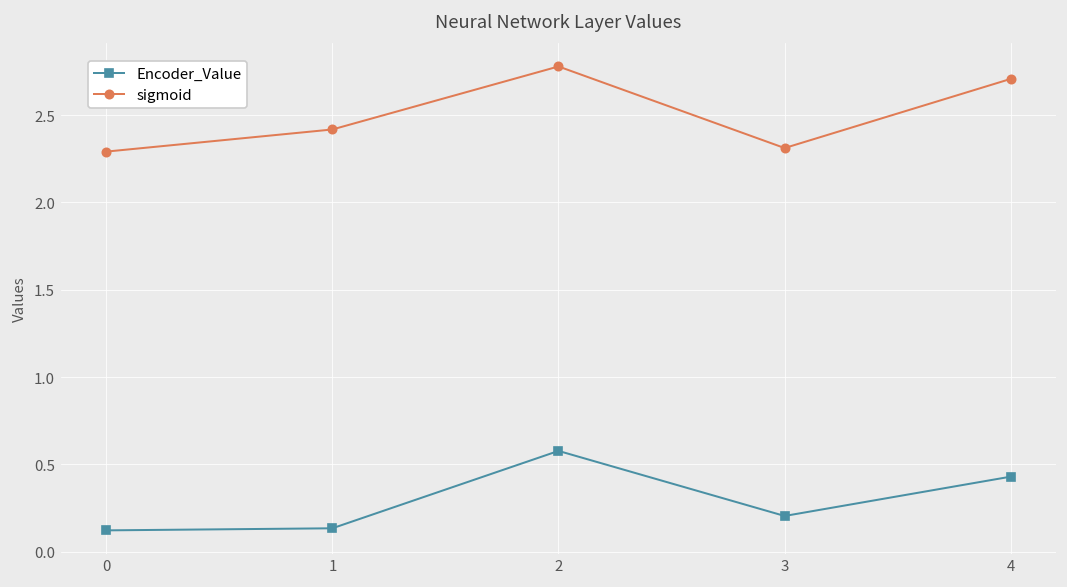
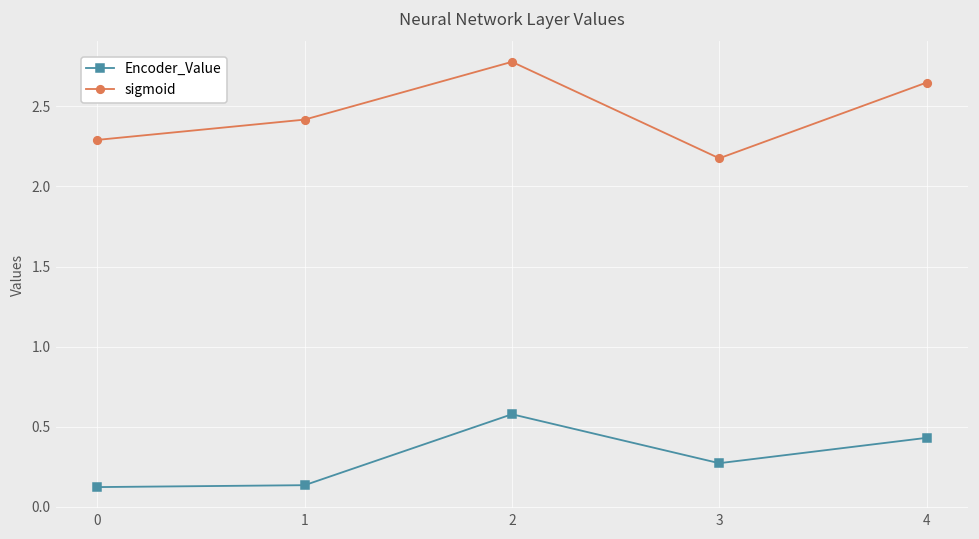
  {
    "Encoder_Value": {
      "0": 0.12,
      "1": 0.13,
      "2": 0.58,
-     "3": 0.20,
+     "3": 0.27,
      "4": 0.43
    },
    "sigmoid": {
      "0": 2.29,
      "1": 2.42,
      "2": 2.78,
-     "3": 2.31,
-     "4": 2.71
+     "3": 2.18,
+     "4": 2.65
    }
  }
